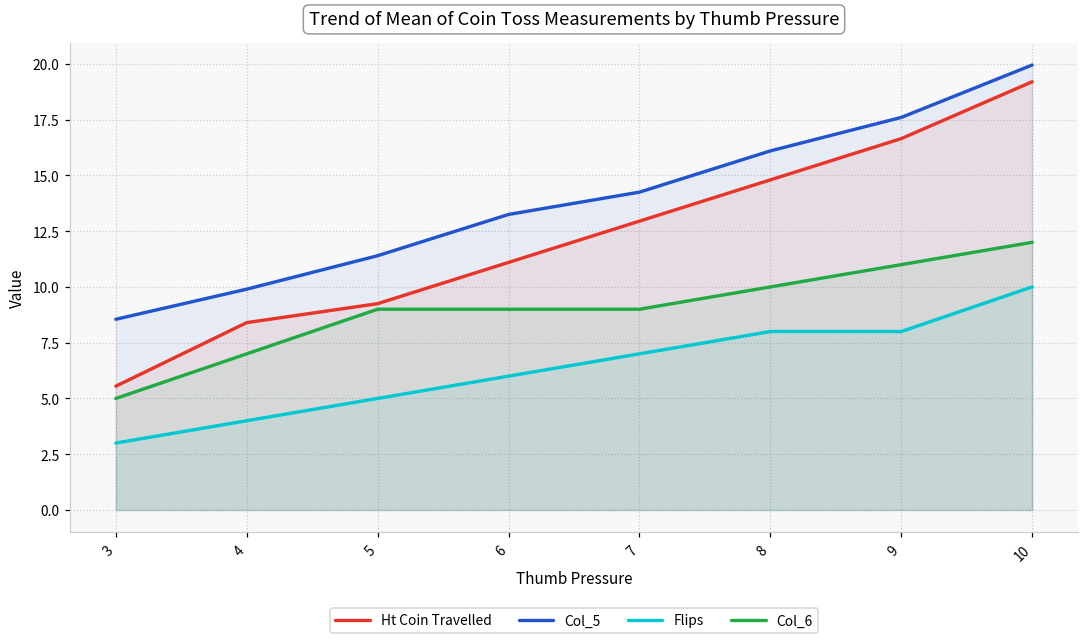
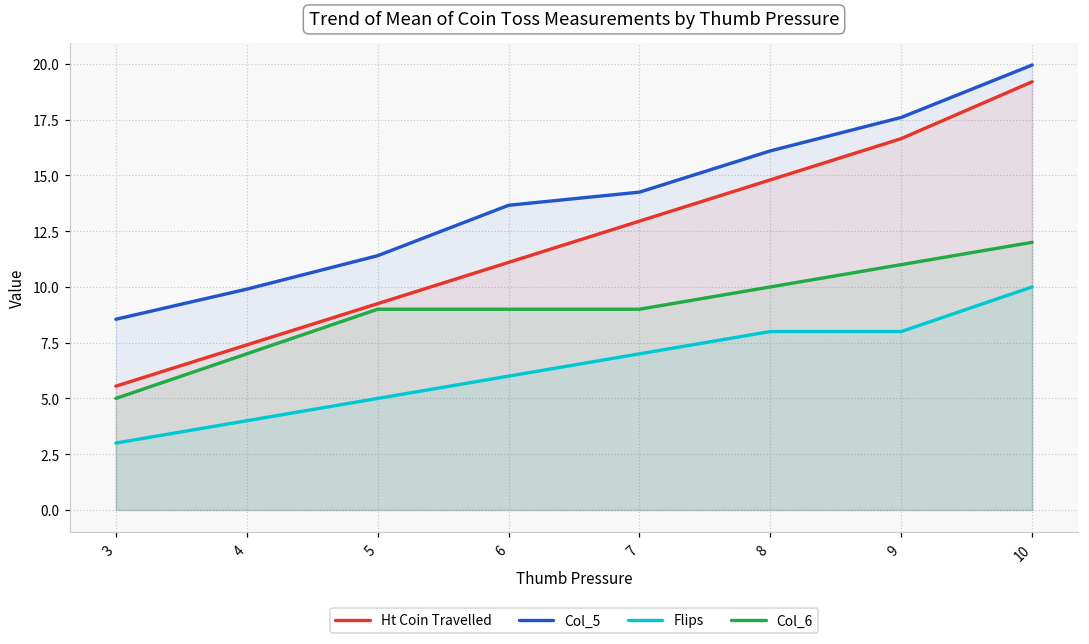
  {
    "Ht Coin Travelled": {
      "3": 5.6,
-     "4": 8.4,
+     "4": 7.4,
      "5": 9.3,
      "6": 11.1,
      "7": 13.0,
      "8": 14.8,
      "9": 16.7,
      "10": 19.2
    },
    "Col_5": {
      "3": 8.6,
      "4": 9.9,
      "5": 11.4,
-     "6": 13.3,
+     "6": 13.7,
      "7": 14.3,
      "8": 16.1,
      "9": 17.6,
      "10": 20.0
    },
    "Flips": {
      "3": 3.0,
      "4": 4.0,
      "5": 5.0,
      "6": 6.0,
      "7": 7.0,
      "8": 8.0,
      "9": 8.0,
      "10": 10.0
    },
    "Col_6": {
      "3": 5.0,
      "4": 7.0,
      "5": 9.0,
      "6": 9.0,
      "7": 9.0,
      "8": 10.0,
      "9": 11.0,
      "10": 12.0
    }
  }
